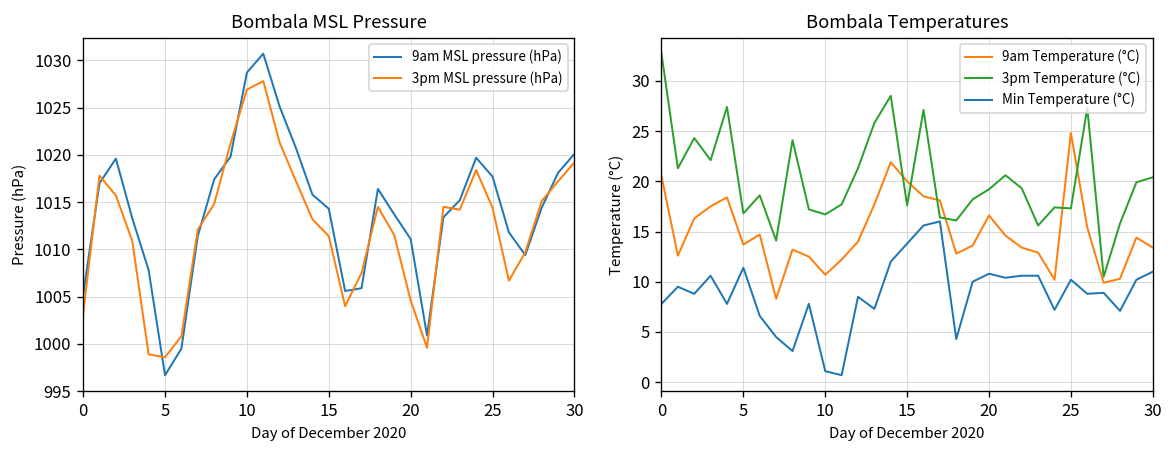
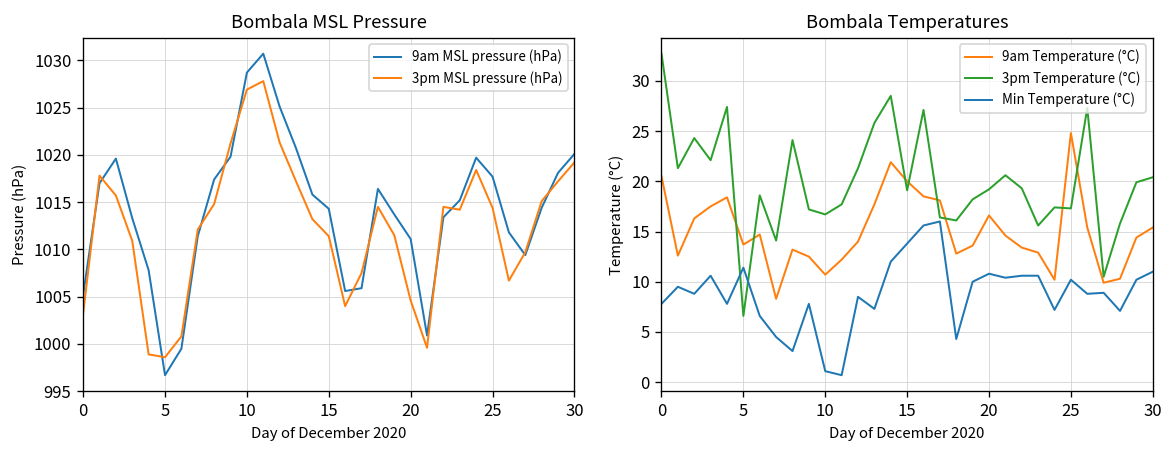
  {
    "Bombala MSL Pressure": {
      "9am MSL pressure (hPa)": {
        "0": 1005,
        "5": 997,
        "10": 1029,
        "15": 1014,
        "20": 1011,
        "25": 1018,
        "30": 1020
      },
      "3pm MSL pressure (hPa)": {
        "0": 1003,
        "5": 999,
        "10": 1027,
        "15": 1011,
        "20": 1005,
        "25": 1014,
        "30": 1019
      }
    },
    "Bombala Temperatures": {
      "9am Temperature (°C)": {
        "0": 21,
        "5": 14,
        "10": 11,
        "15": 20,
        "20": 17,
        "25": 25,
-       "30": 13
+       "30": 15
      },
      "3pm Temperature (°C)": {
        "0": 33,
-       "5": 17,
+       "5": 7,
        "10": 17,
-       "15": 18,
+       "15": 19,
        "20": 19,
        "25": 17,
        "30": 20
      },
      "Min Temperature (°C)": {
        "0": 8,
        "5": 11,
        "10": 1,
        "15": 14,
        "20": 11,
        "25": 10,
        "30": 11
      }
    }
  }
